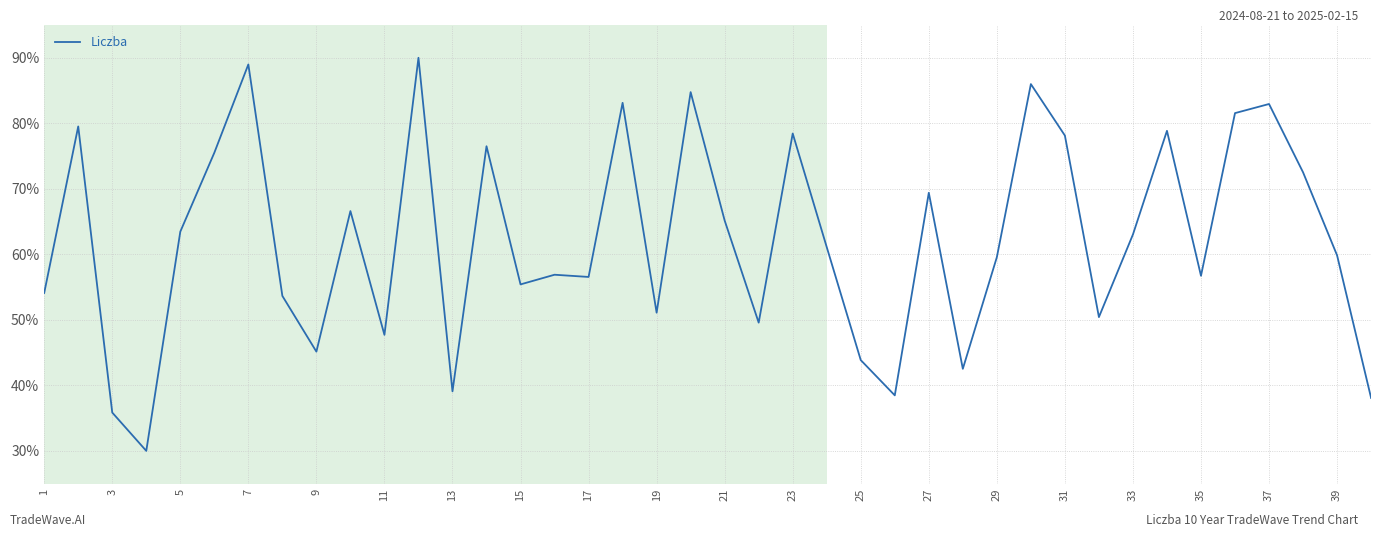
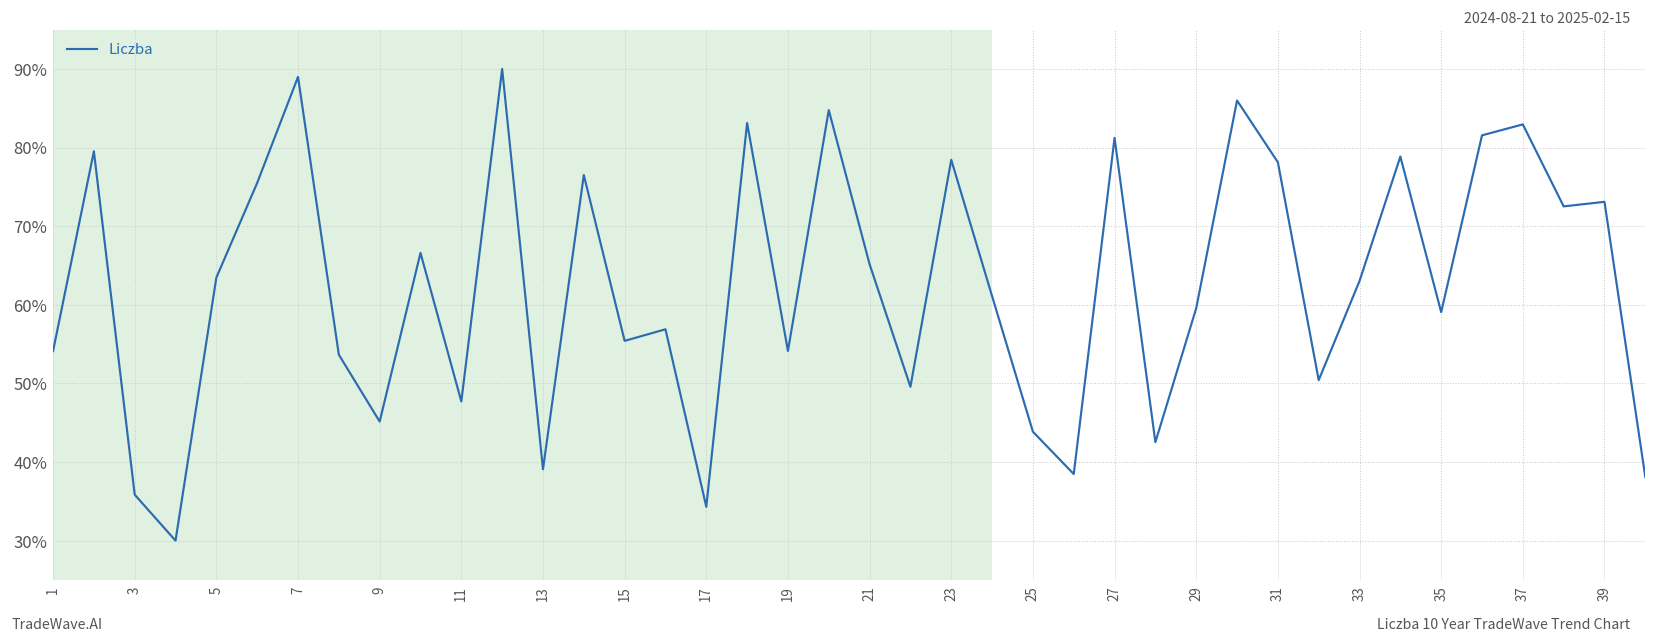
  {
    "1": "54%",
    "3": "36%",
    "5": "63%",
    "7": "89%",
    "9": "45%",
    "11": "48%",
    "13": "39%",
    "15": "55%",
-   "17": "57%",
-   "19": "51%",
+   "17": "34%",
+   "19": "54%",
    "21": "65%",
    "23": "78%",
    "25": "44%",
-   "27": "69%",
+   "27": "81%",
    "29": "60%",
    "31": "78%",
    "33": "63%",
-   "35": "57%",
+   "35": "59%",
    "37": "83%",
-   "39": "60%"
+   "39": "73%"
  }
